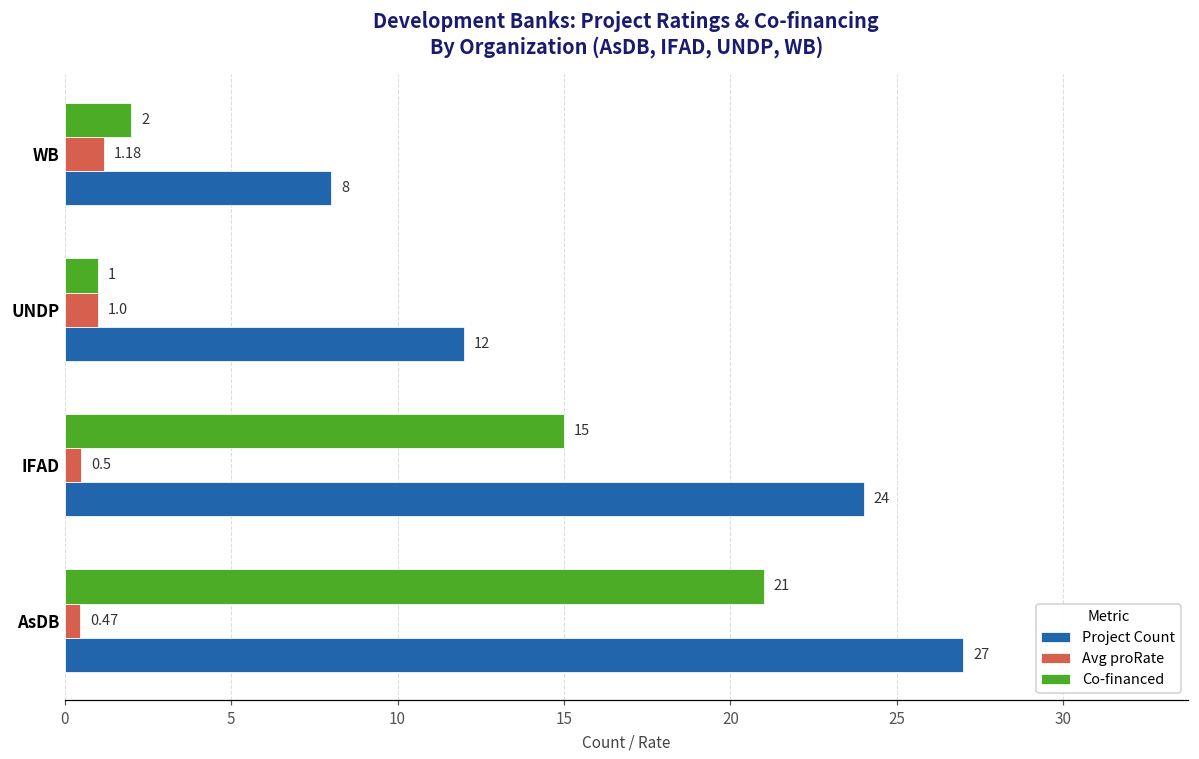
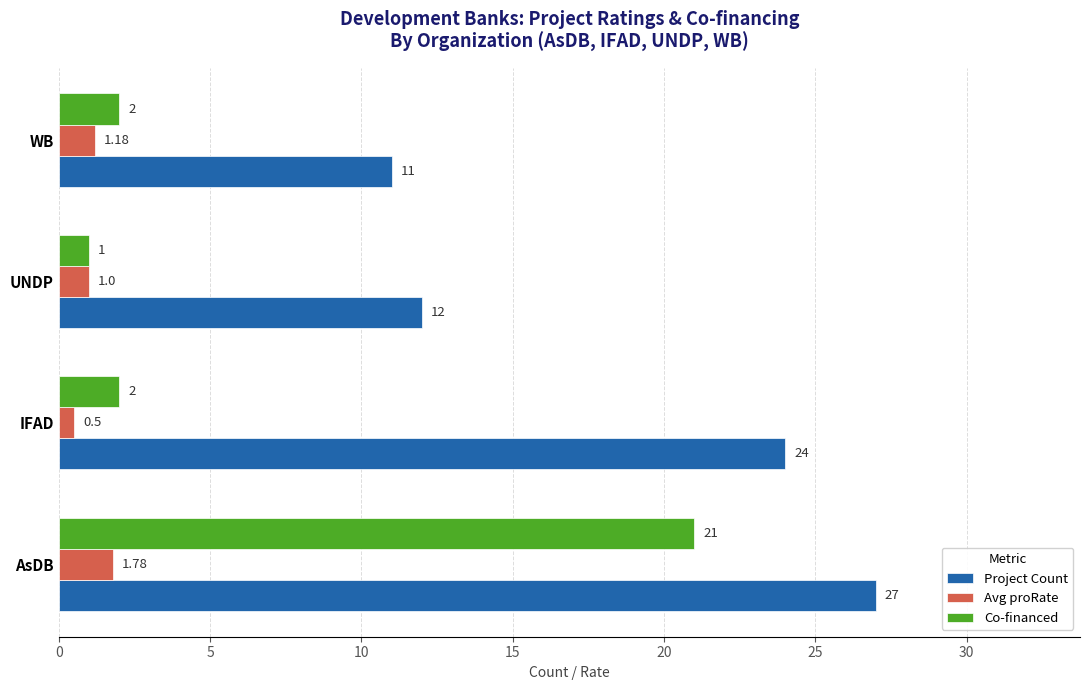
  {
    "Project Count": {
-     "WB": 8,
+     "WB": 11,
      "UNDP": 12,
      "IFAD": 24,
      "AsDB": 27
    },
    "Avg proRate": {
      "WB": 1.18,
      "UNDP": 1.0,
      "IFAD": 0.5,
-     "AsDB": 0.47
+     "AsDB": 1.78
    },
    "Co-financed": {
      "WB": 2,
      "UNDP": 1,
-     "IFAD": 15,
+     "IFAD": 2,
      "AsDB": 21
    }
  }
